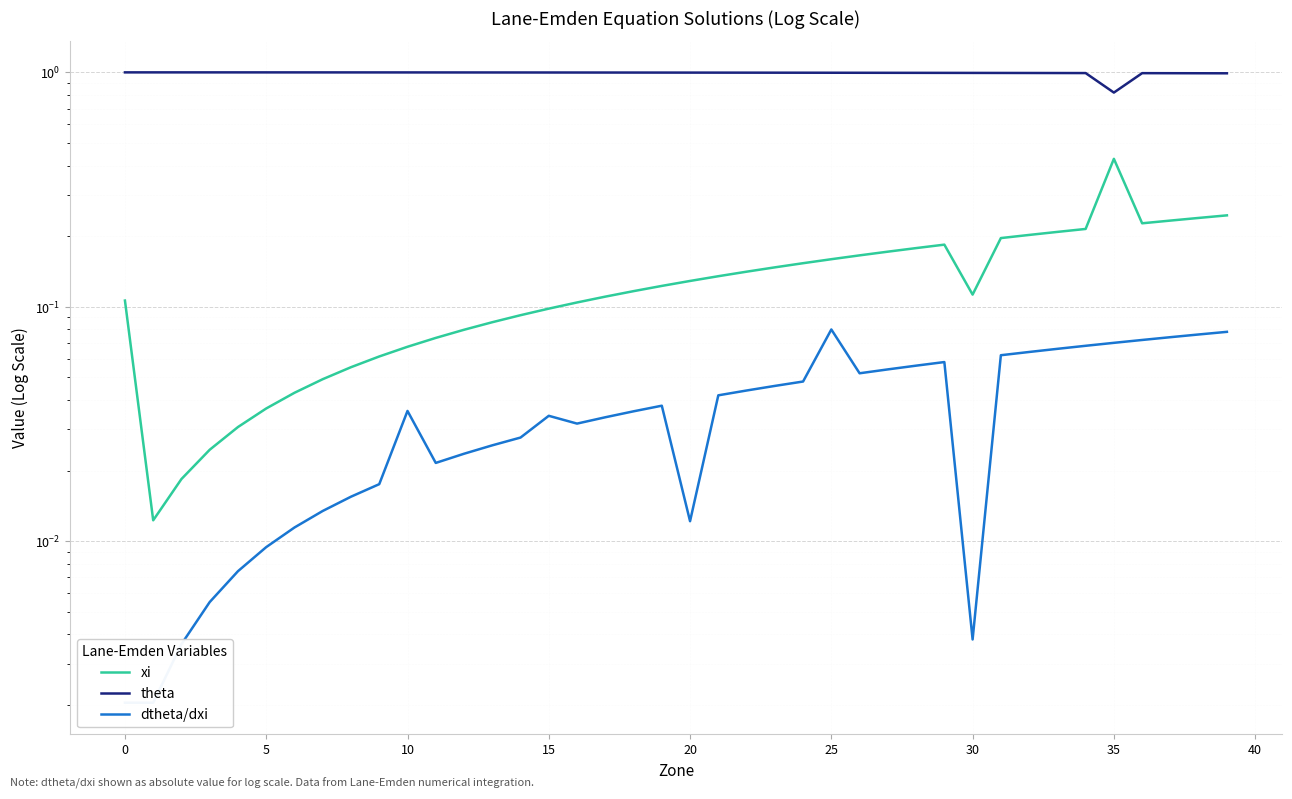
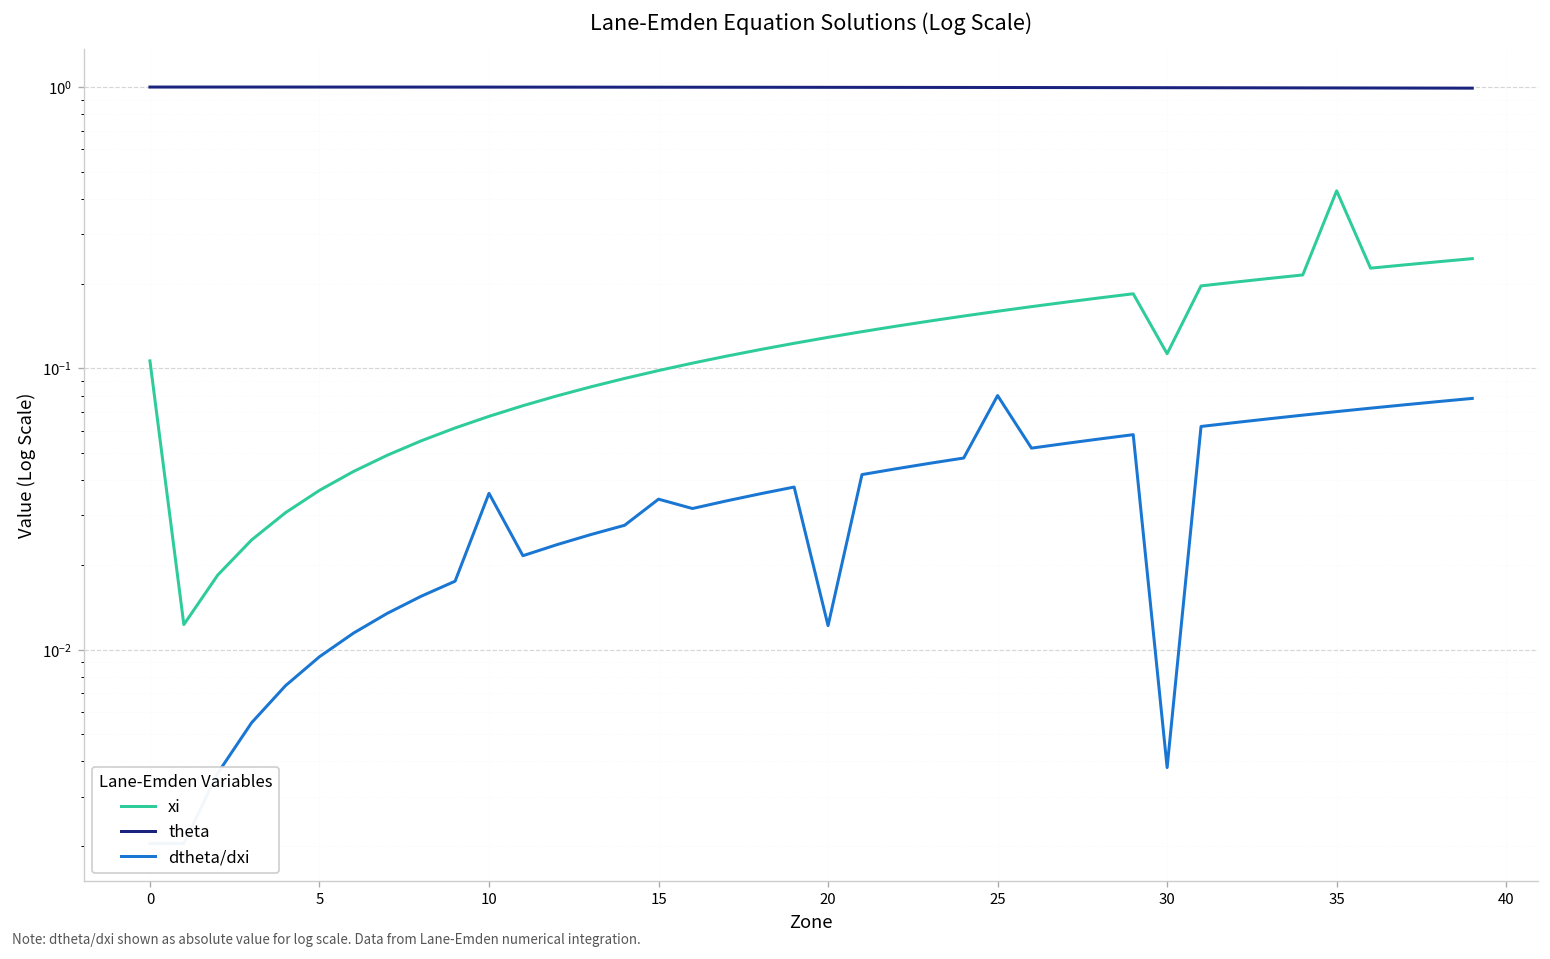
  {
    "xi": {
      "0": 0.11,
      "5": 0.037,
      "10": 0.067,
      "15": 0.10,
      "20": 0.13,
      "25": 0.16,
      "30": 0.11,
      "35": 0.43
    },
    "theta": {
      "0": 1.00,
      "5": 1.00,
      "10": 1.00,
      "15": 1.00,
      "20": 1.00,
      "25": 1.00,
      "30": 0.99,
-     "35": 0.82
+     "35": 0.99
    },
    "dtheta/dxi": {
      "5": 0.0094,
      "10": 0.036,
      "15": 0.034,
      "20": 0.012,
      "25": 0.08,
      "30": 0.0038,
      "35": 0.07
    }
  }
